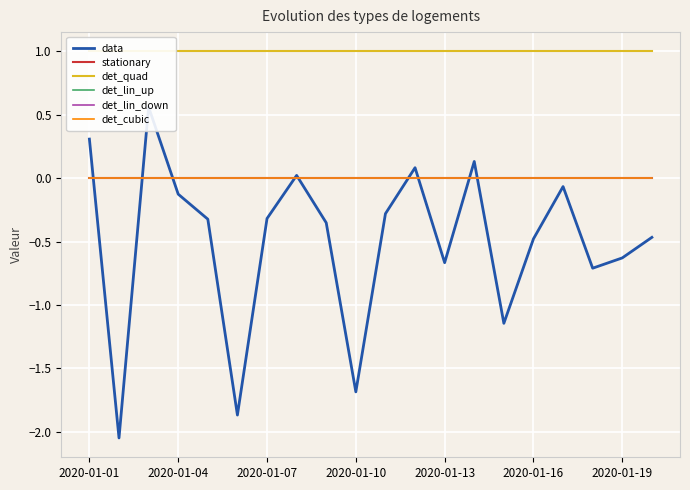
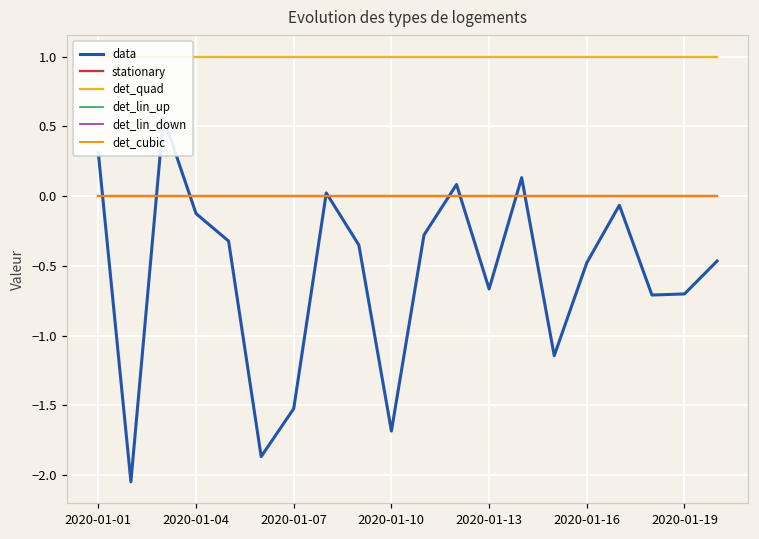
  {
    "data": {
      "2020-01-01": 0.31,
      "2020-01-04": -0.13,
-     "2020-01-07": -0.32,
+     "2020-01-07": -1.52,
      "2020-01-10": -1.68,
      "2020-01-13": -0.67,
      "2020-01-16": -0.48,
-     "2020-01-19": -0.63
+     "2020-01-19": -0.70
    },
    "det_cubic": {
      "2020-01-01": 0.00,
      "2020-01-04": 0.00,
      "2020-01-07": 0.00,
      "2020-01-10": 0.00,
      "2020-01-13": 0.00,
      "2020-01-16": 0.00,
      "2020-01-19": 0.00
    },
    "det_quad": {
      "2020-01-04": 1.00,
      "2020-01-07": 1.00,
      "2020-01-10": 1.00,
      "2020-01-13": 1.00,
      "2020-01-16": 1.00,
      "2020-01-19": 1.00
    }
  }
